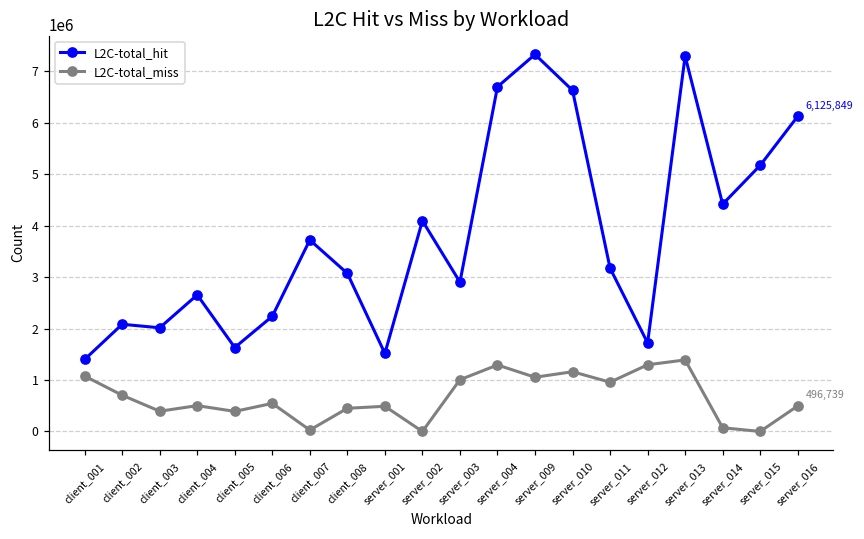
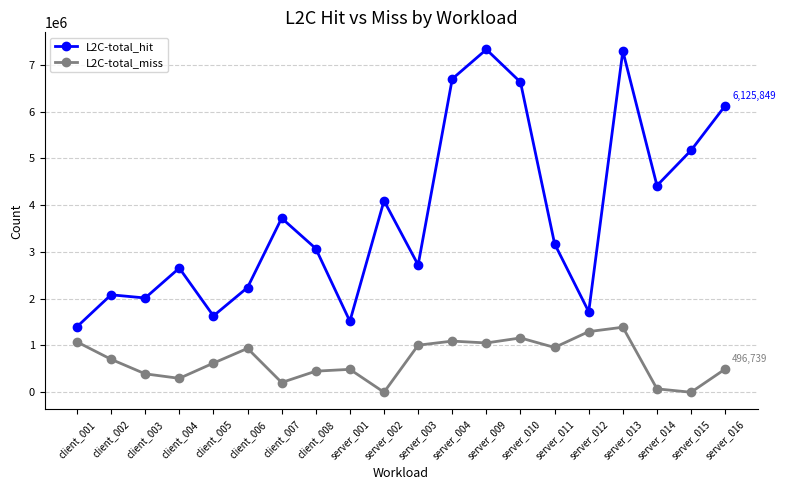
  {
    "L2C-total_hit": {
      "client_001": 1400000,
      "client_002": 2100000,
      "client_003": 2000000,
      "client_004": 2700000,
      "client_005": 1600000,
      "client_006": 2200000,
      "client_007": 3700000,
      "client_008": 3100000,
      "server_001": 1500000,
      "server_002": 4100000,
-     "server_003": 2900000,
+     "server_003": 2700000,
      "server_004": 6700000,
      "server_009": 7300000,
      "server_010": 6600000,
      "server_011": 3200000,
      "server_012": 1700000,
      "server_013": 7300000,
      "server_014": 4400000,
      "server_015": 5200000
    },
    "L2C-total_miss": {
      "client_001": 1100000,
      "client_002": 700000,
      "client_003": 400000,
-     "client_004": 500000,
-     "client_005": 400000,
-     "client_006": 500000,
-     "client_007": 0,
+     "client_004": 300000,
+     "client_005": 600000,
+     "client_006": 900000,
+     "client_007": 200000,
      "client_008": 500000,
      "server_001": 500000,
      "server_002": 0,
      "server_003": 1000000,
-     "server_004": 1300000,
+     "server_004": 1100000,
      "server_009": 1100000,
      "server_010": 1200000,
      "server_011": 1000000,
      "server_012": 1300000,
      "server_013": 1400000,
      "server_014": 100000,
      "server_015": 0
    }
  }
